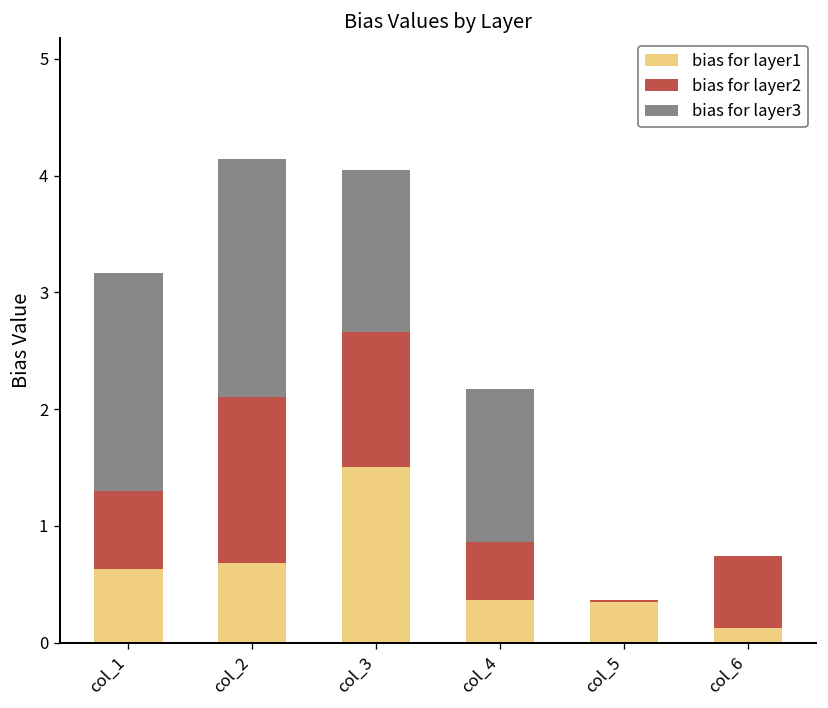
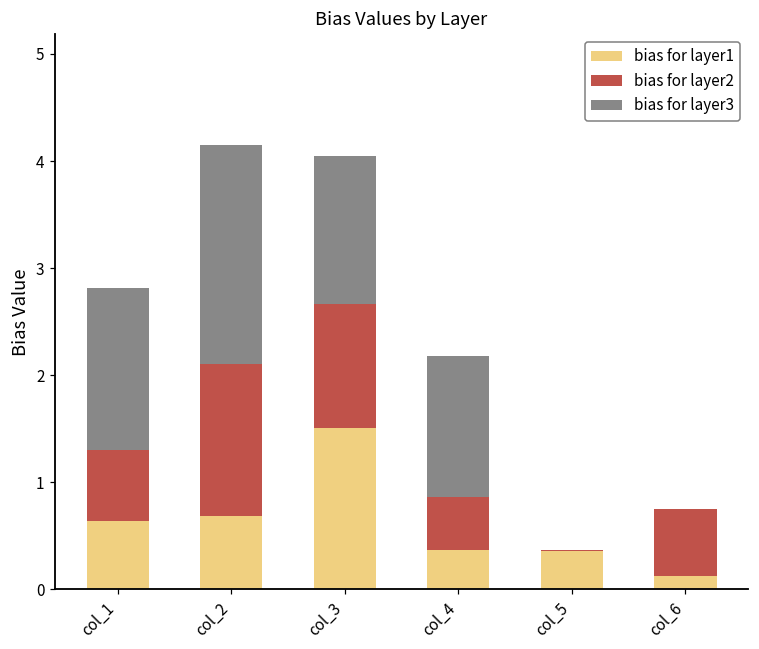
  {
    "bias for layer1": {
      "col_1": 0.6,
      "col_2": 0.7,
      "col_3": 1.5,
      "col_4": 0.4,
      "col_5": 0.4,
      "col_6": 0.1
    },
    "bias for layer2": {
      "col_1": 0.7,
      "col_2": 1.4,
      "col_3": 1.2,
      "col_4": 0.5,
      "col_6": 0.6
    },
    "bias for layer3": {
-     "col_1": 1.9,
+     "col_1": 1.5,
      "col_2": 2.0,
      "col_3": 1.4,
      "col_4": 1.3,
      "col_5": 0.0,
      "col_6": 0.0
    }
  }
